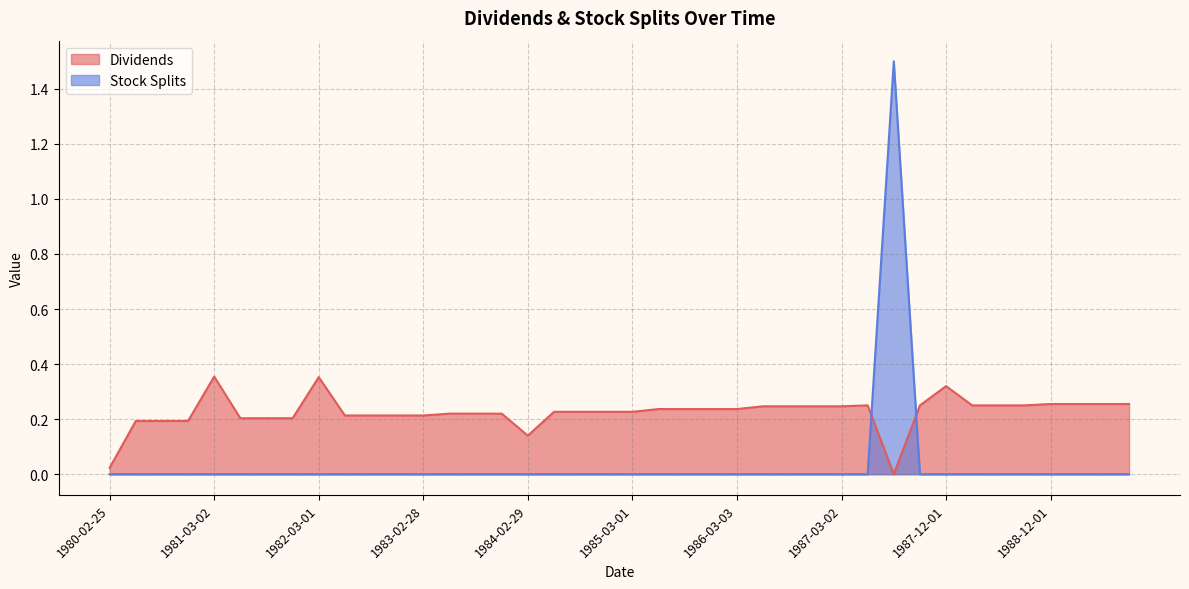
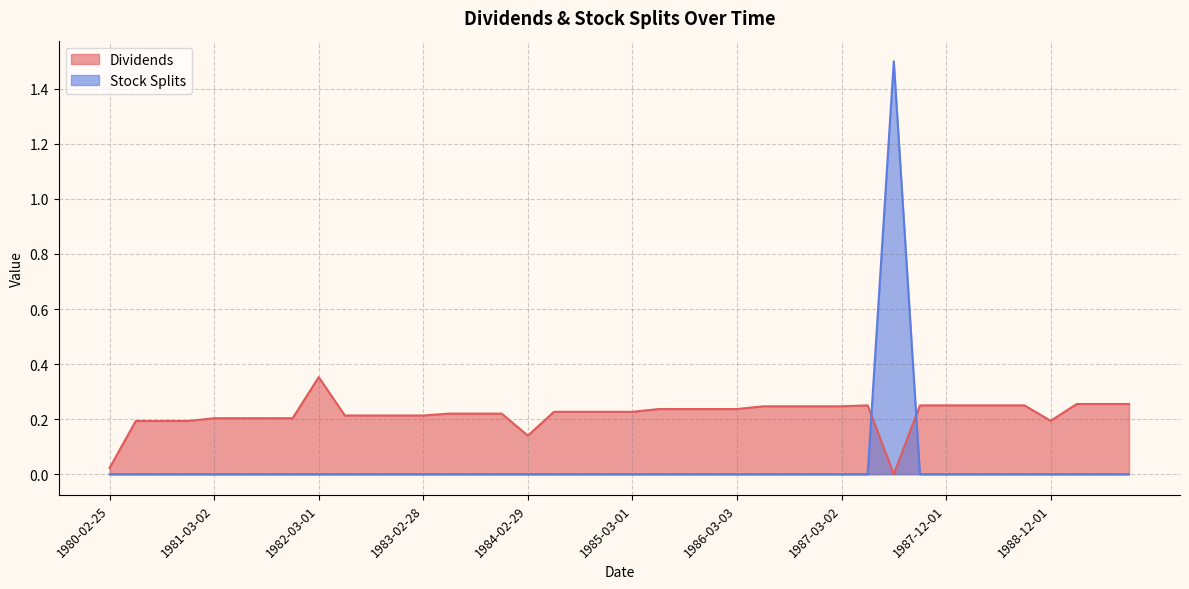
  {
    "Dividends": {
      "1980-02-25": 0.02,
-     "1981-03-02": 0.35,
+     "1981-03-02": 0.20,
      "1982-03-01": 0.35,
      "1983-02-28": 0.21,
      "1984-02-29": 0.14,
      "1985-03-01": 0.23,
      "1986-03-03": 0.24,
      "1987-03-02": 0.25,
-     "1987-12-01": 0.32,
-     "1988-12-01": 0.26
+     "1987-12-01": 0.25,
+     "1988-12-01": 0.19
    },
    "Stock Splits": {
      "1980-02-25": 0.00,
      "1981-03-02": 0.00,
      "1982-03-01": 0.00,
      "1983-02-28": 0.00,
      "1984-02-29": 0.00,
      "1985-03-01": 0.00,
      "1986-03-03": 0.00,
      "1987-03-02": 0.00,
      "1987-12-01": 0.00,
      "1988-12-01": 0.00
    }
  }
